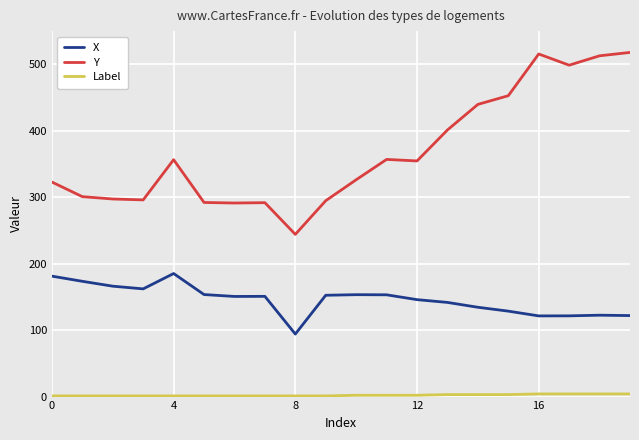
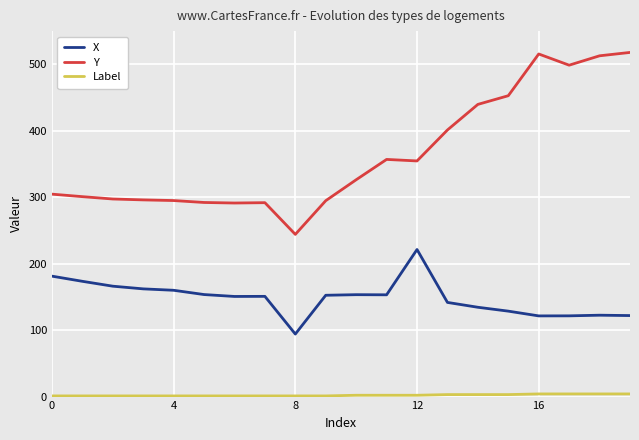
  {
    "X": {
      "0": 180,
-     "4": 190,
+     "4": 160,
      "8": 90,
-     "12": 150,
+     "12": 220,
      "16": 120
    },
    "Y": {
-     "0": 320,
-     "4": 360,
+     "0": 300,
+     "4": 300,
      "8": 240,
      "12": 350,
      "16": 520
    },
    "Label": {
      "0": 0,
      "4": 0,
      "8": 0,
      "12": 0,
      "16": 0
    }
  }
